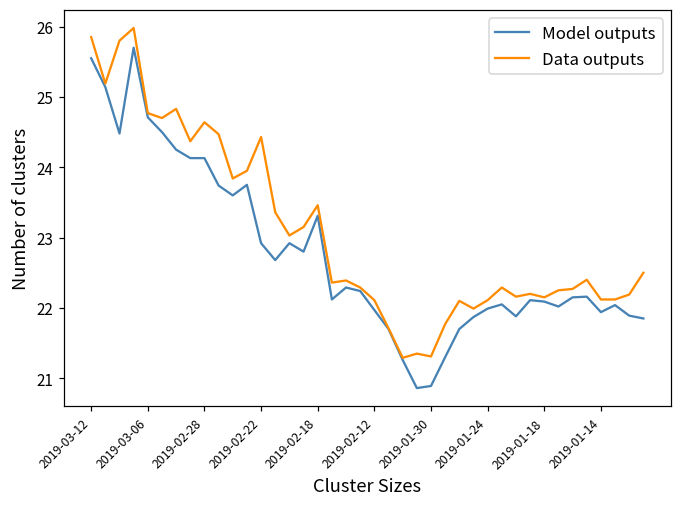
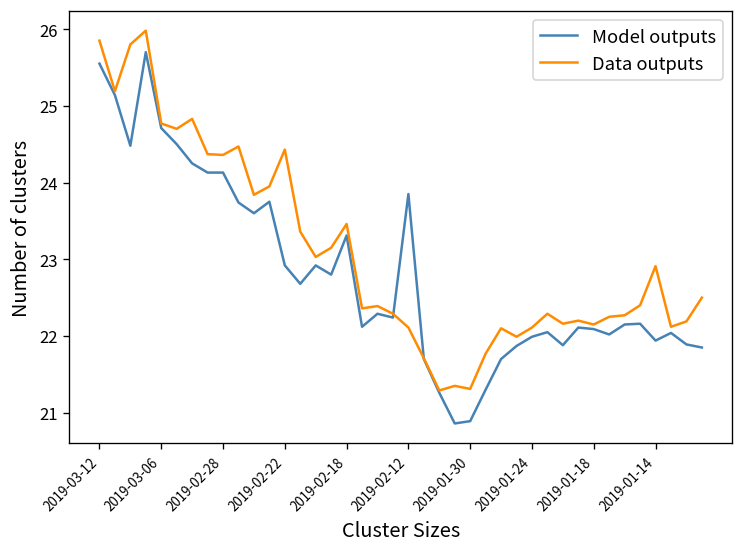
  {
    "Model outputs": {
      "2019-03-12": 25.6,
      "2019-03-06": 24.7,
      "2019-02-28": 24.1,
      "2019-02-22": 22.9,
      "2019-02-18": 23.3,
-     "2019-02-12": 22.0,
+     "2019-02-12": 23.9,
      "2019-01-30": 20.9,
      "2019-01-24": 22.0,
      "2019-01-18": 22.1,
      "2019-01-14": 21.9
    },
    "Data outputs": {
      "2019-03-12": 25.9,
      "2019-03-06": 24.8,
-     "2019-02-28": 24.6,
+     "2019-02-28": 24.4,
      "2019-02-22": 24.4,
      "2019-02-18": 23.5,
      "2019-02-12": 22.1,
      "2019-01-30": 21.3,
      "2019-01-24": 22.1,
      "2019-01-18": 22.2,
-     "2019-01-14": 22.1
+     "2019-01-14": 22.9
    }
  }
